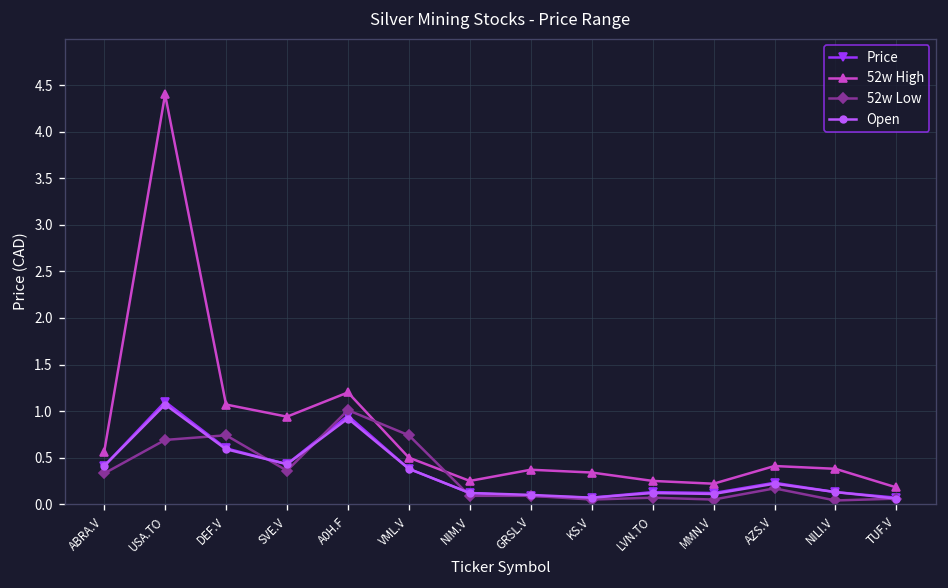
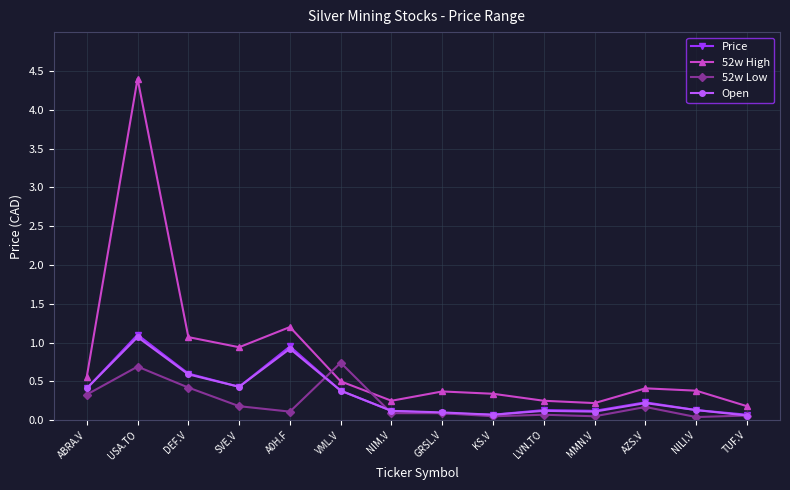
  {
    "52w Low": {
      "ABRA.V": 0.3,
      "USA.TO": 0.7,
-     "DEF.V": 0.7,
-     "SVE.V": 0.4,
-     "A0H.F": 1.0,
+     "DEF.V": 0.4,
+     "SVE.V": 0.2,
+     "A0H.F": 0.1,
      "VML.V": 0.7,
      "LVN.TO": 0.1,
      "MMN.V": 0.1,
      "AZS.V": 0.2,
      "NILI.V": 0.0
    }
  }
